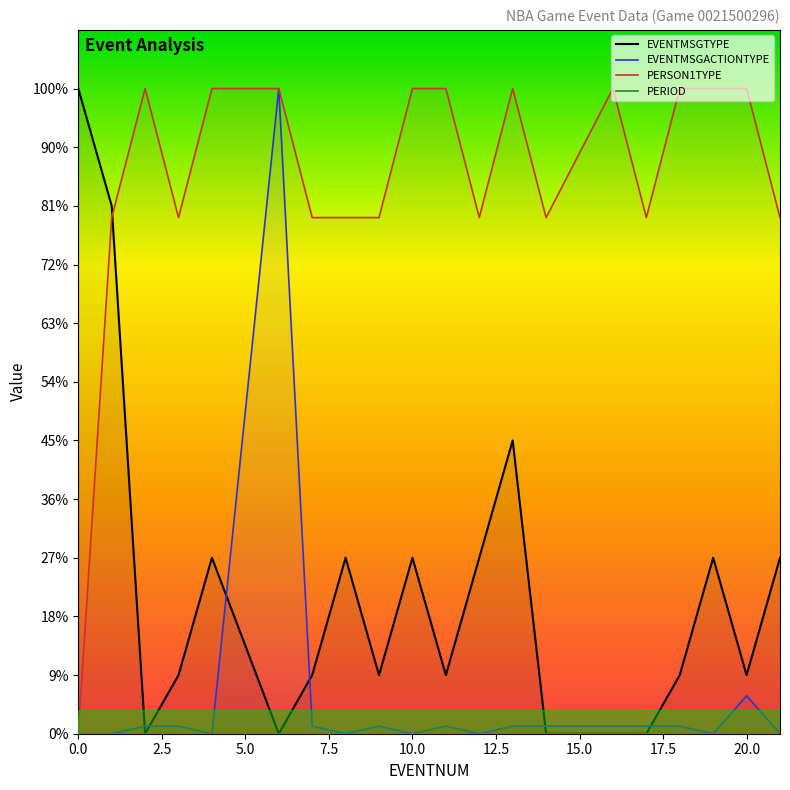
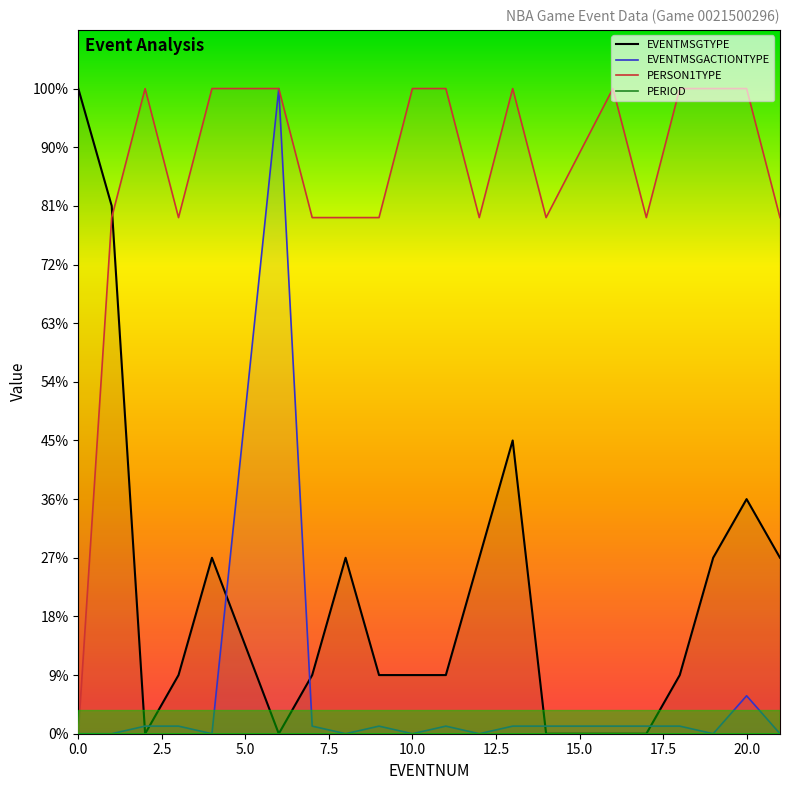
  {
    "EVENTMSGTYPE": {
      "0.0": "100%",
-     "10.0": "27%",
-     "20.0": "9%"
+     "10.0": "9%",
+     "20.0": "36%"
    },
    "EVENTMSGACTIONTYPE": {
      "20.0": "6%"
    },
    "PERSON1TYPE": {
      "10.0": "100%"
    }
  }
